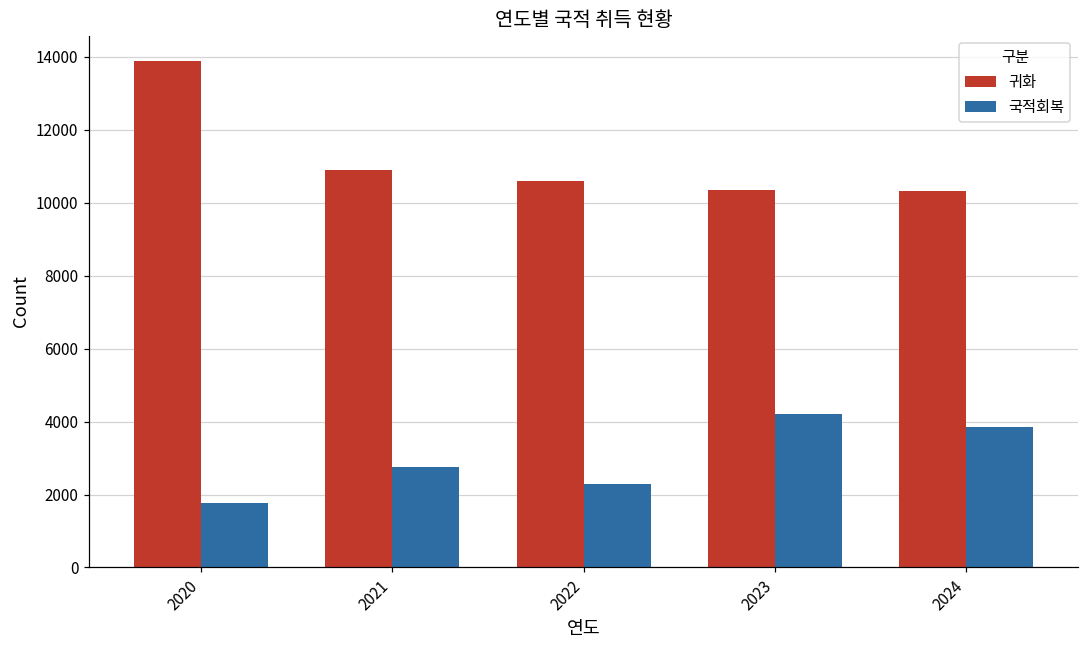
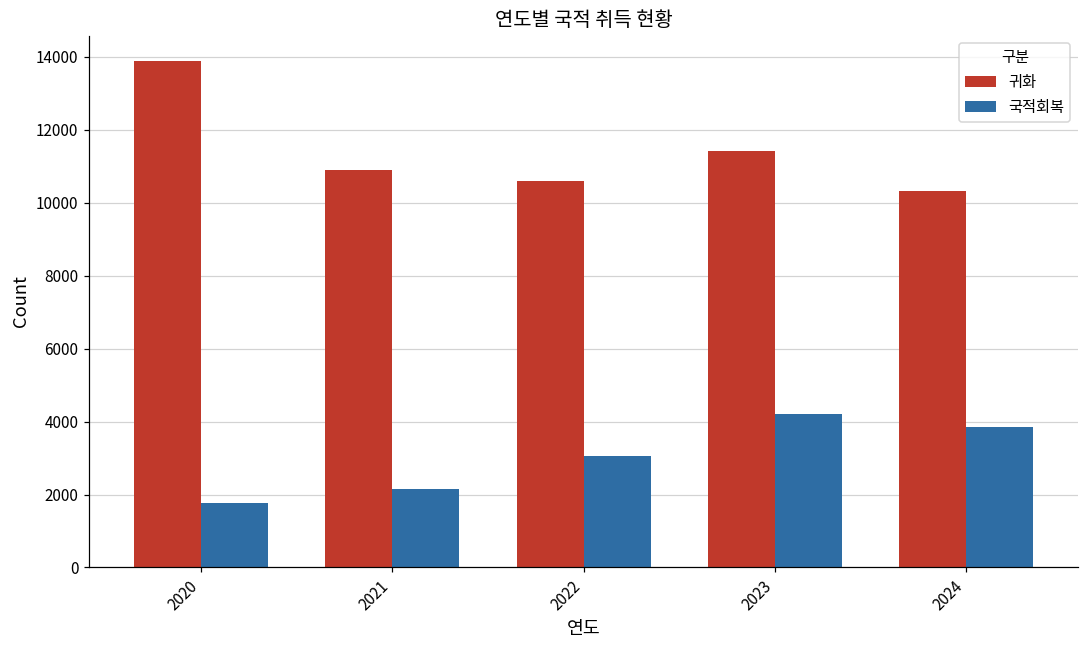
  {
    "귀화": {
      "2020": 13900,
      "2021": 10900,
      "2022": 10600,
-     "2023": 10300,
+     "2023": 11400,
      "2024": 10300
    },
    "국적회복": {
      "2020": 1800,
-     "2021": 2700,
-     "2022": 2300,
+     "2021": 2200,
+     "2022": 3000,
      "2023": 4200,
      "2024": 3900
    }
  }
